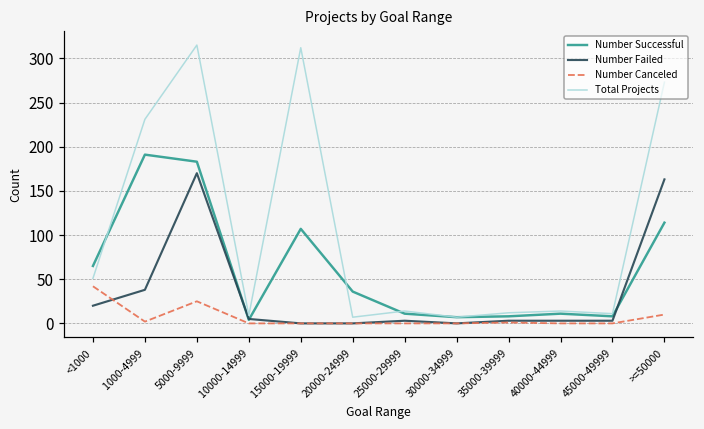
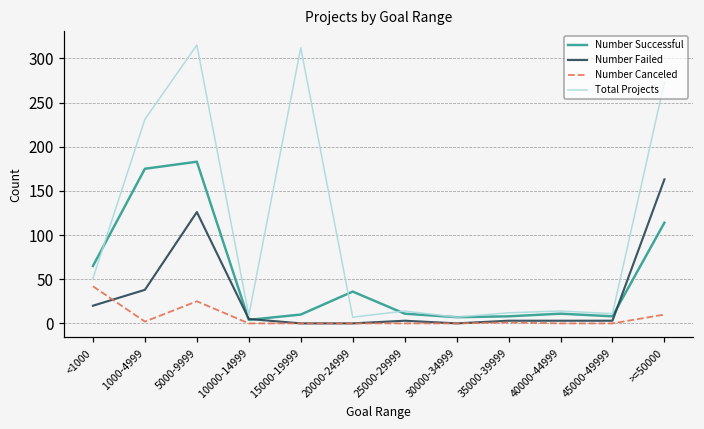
  {
    "Number Successful": {
      "<1000": 70,
-     "1000-4999": 190,
+     "1000-4999": 180,
      "5000-9999": 180,
-     "15000-19999": 110,
+     "15000-19999": 10,
      "20000-24999": 40,
      "35000-39999": 10,
      ">=50000": 110
    },
    "Number Failed": {
      "<1000": 20,
      "1000-4999": 40,
-     "5000-9999": 170,
+     "5000-9999": 130,
      ">=50000": 160
    },
    "Number Canceled": {
      "<1000": 40,
      "1000-4999": 0,
      "5000-9999": 30,
      "10000-14999": 0,
      ">=50000": 10
    },
    "Total Projects": {
      "<1000": 50,
      "1000-4999": 230,
      "5000-9999": 320,
      "10000-14999": 10,
      "15000-19999": 310,
      "20000-24999": 10,
      "35000-39999": 10
    }
  }
